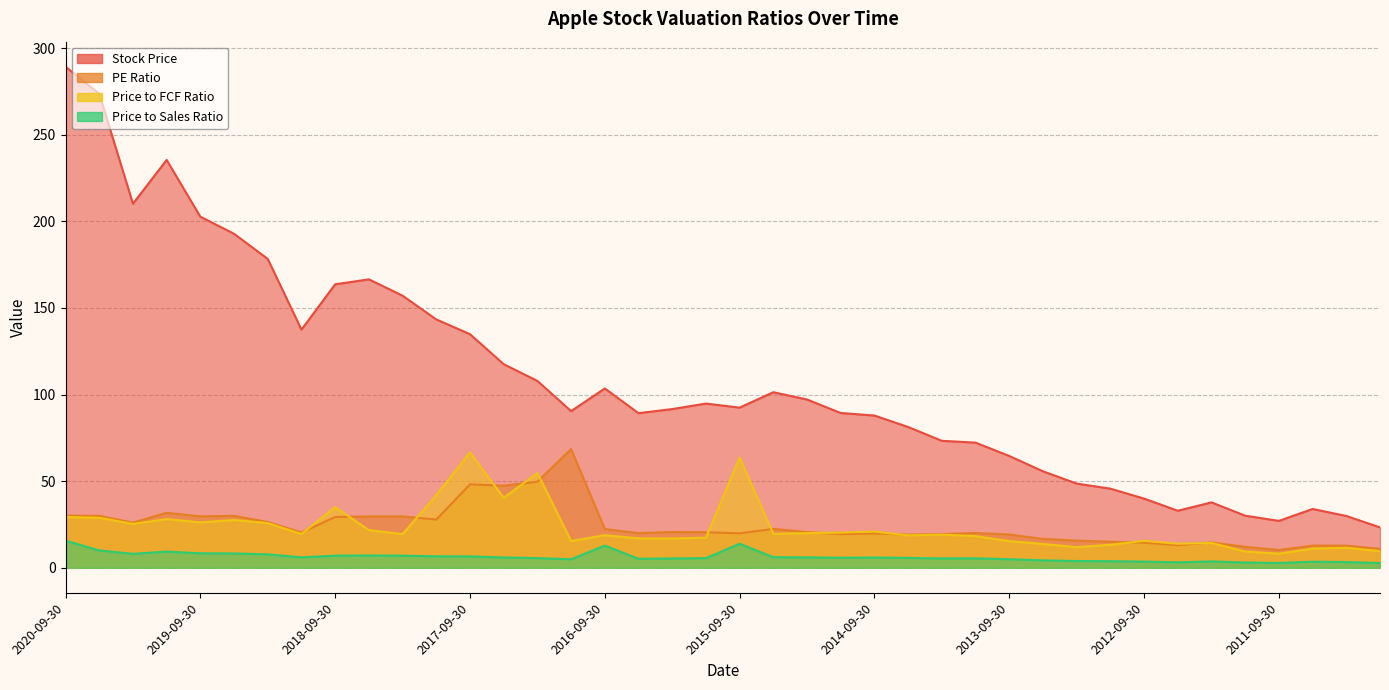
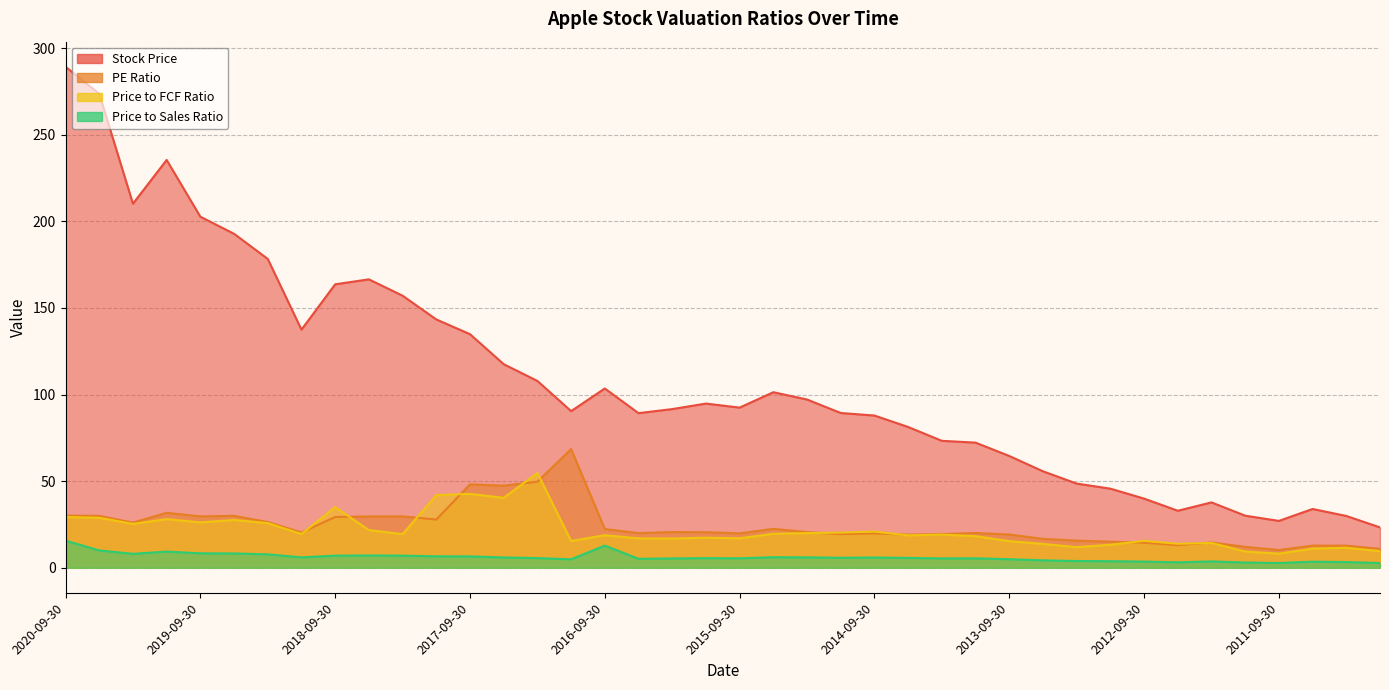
  {
    "Price to FCF Ratio": {
      "2019-09-30": 26,
      "2018-09-30": 35,
-     "2017-09-30": 67,
+     "2017-09-30": 43,
      "2016-09-30": 19,
-     "2015-09-30": 64,
+     "2015-09-30": 17,
      "2013-09-30": 15,
      "2011-09-30": 8
    },
    "Price to Sales Ratio": {
      "2020-09-30": 16,
      "2019-09-30": 8,
      "2018-09-30": 7,
      "2017-09-30": 7,
      "2016-09-30": 13,
-     "2015-09-30": 14,
+     "2015-09-30": 5,
      "2014-09-30": 6,
      "2013-09-30": 5,
      "2012-09-30": 4,
      "2011-09-30": 3
    }
  }
